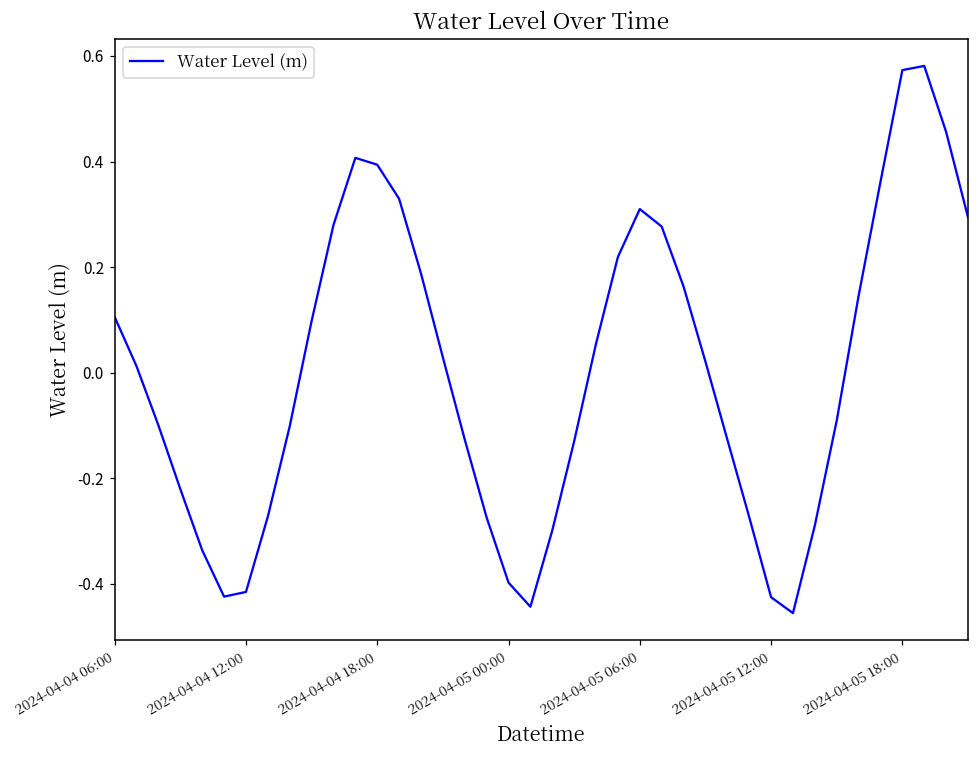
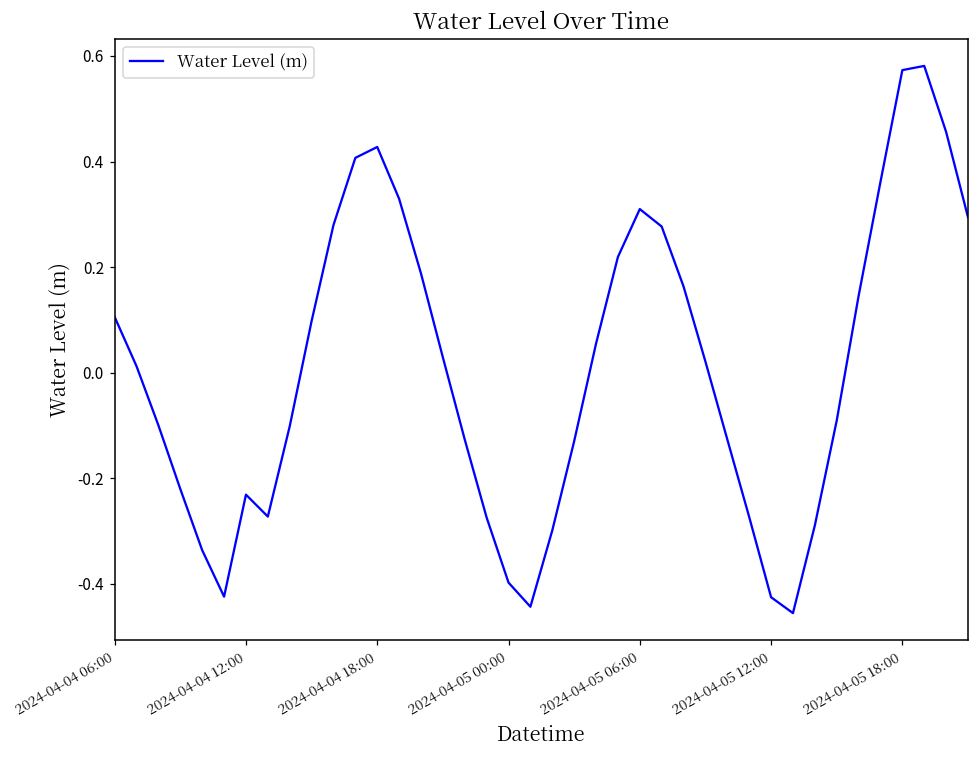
  {
    "2024-04-04 06:00": 0.11,
-   "2024-04-04 12:00": -0.42,
-   "2024-04-04 18:00": 0.39,
+   "2024-04-04 12:00": -0.23,
+   "2024-04-04 18:00": 0.43,
    "2024-04-05 00:00": -0.40,
    "2024-04-05 06:00": 0.31,
    "2024-04-05 12:00": -0.43,
    "2024-04-05 18:00": 0.57
  }
